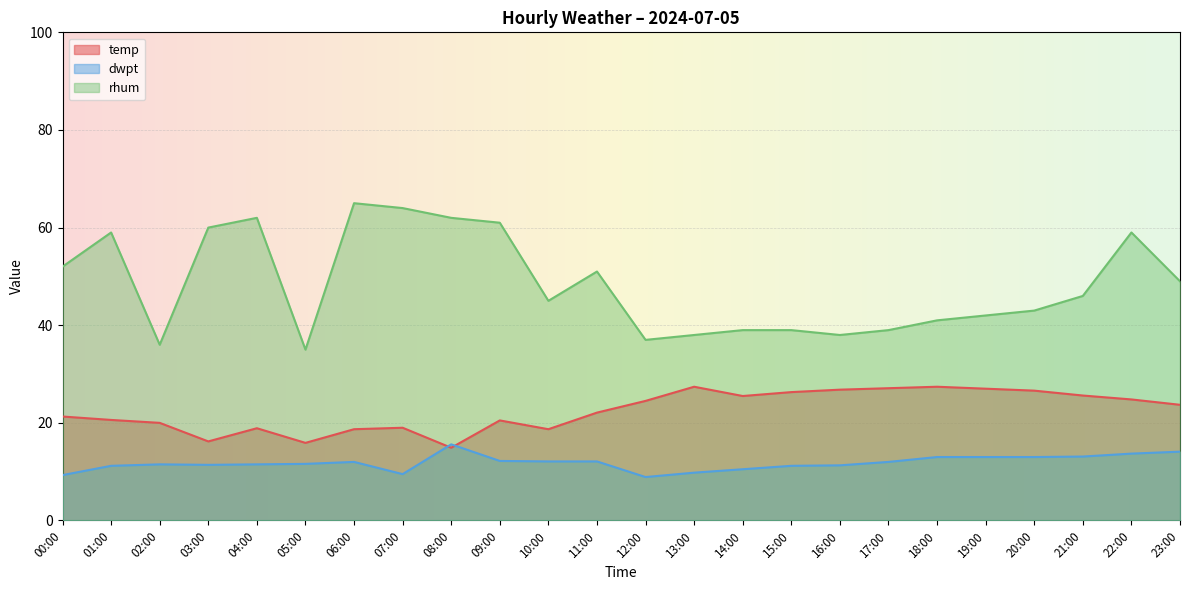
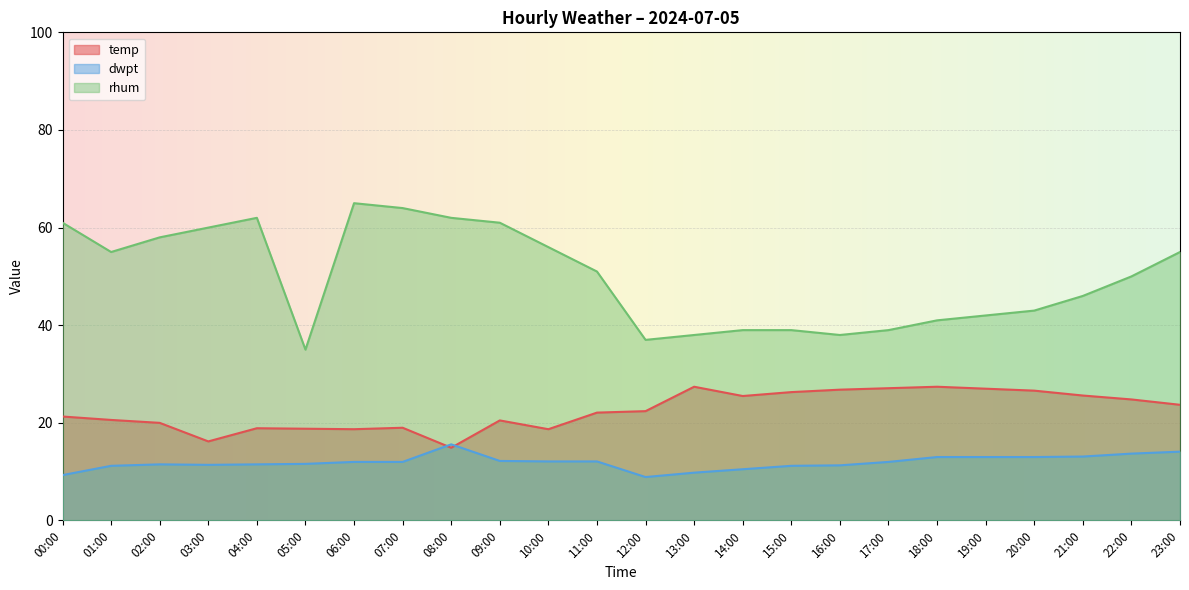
  {
    "temp": {
      "00:00": 21,
      "01:00": 21,
      "02:00": 20,
      "03:00": 16,
      "04:00": 19,
-     "05:00": 16,
+     "05:00": 19,
      "06:00": 19,
      "07:00": 19,
      "08:00": 15,
      "09:00": 21,
      "10:00": 19,
      "11:00": 22,
-     "12:00": 25,
+     "12:00": 22,
      "13:00": 27,
      "14:00": 26,
      "15:00": 26,
      "16:00": 27,
      "17:00": 27,
      "18:00": 27,
      "19:00": 27,
      "20:00": 27,
      "21:00": 26,
      "22:00": 25,
      "23:00": 24
    },
    "dwpt": {
      "00:00": 9,
      "01:00": 11,
      "02:00": 12,
      "03:00": 11,
      "04:00": 12,
      "05:00": 12,
      "06:00": 12,
-     "07:00": 10,
+     "07:00": 12,
      "08:00": 16,
      "09:00": 12,
      "10:00": 12,
      "11:00": 12,
      "12:00": 9,
      "13:00": 10,
      "14:00": 11,
      "15:00": 11,
      "16:00": 11,
      "17:00": 12,
      "18:00": 13,
      "19:00": 13,
      "20:00": 13,
      "21:00": 13,
      "22:00": 14,
      "23:00": 14
    },
    "rhum": {
-     "00:00": 52,
-     "01:00": 59,
-     "02:00": 36,
+     "00:00": 61,
+     "01:00": 55,
+     "02:00": 58,
      "03:00": 60,
      "04:00": 62,
      "05:00": 35,
      "06:00": 65,
      "07:00": 64,
      "08:00": 62,
      "09:00": 61,
-     "10:00": 45,
+     "10:00": 56,
      "11:00": 51,
      "12:00": 37,
      "13:00": 38,
      "14:00": 39,
      "15:00": 39,
      "16:00": 38,
      "17:00": 39,
      "18:00": 41,
      "19:00": 42,
      "20:00": 43,
      "21:00": 46,
-     "22:00": 59,
-     "23:00": 49
+     "22:00": 50,
+     "23:00": 55
    }
  }
